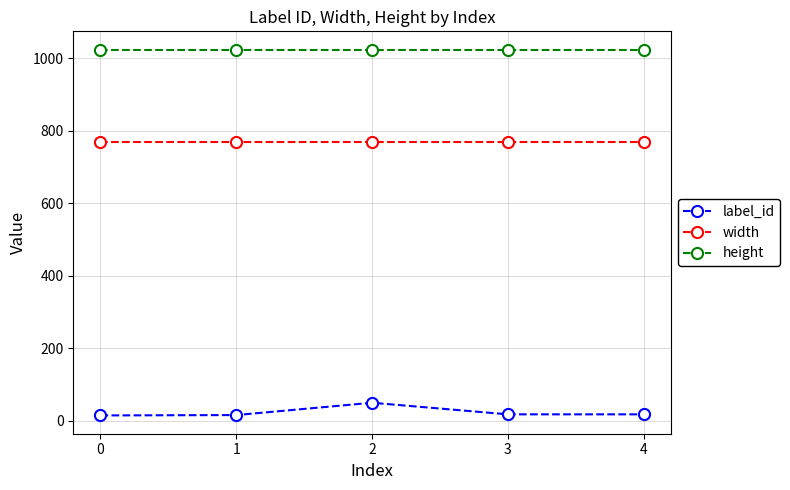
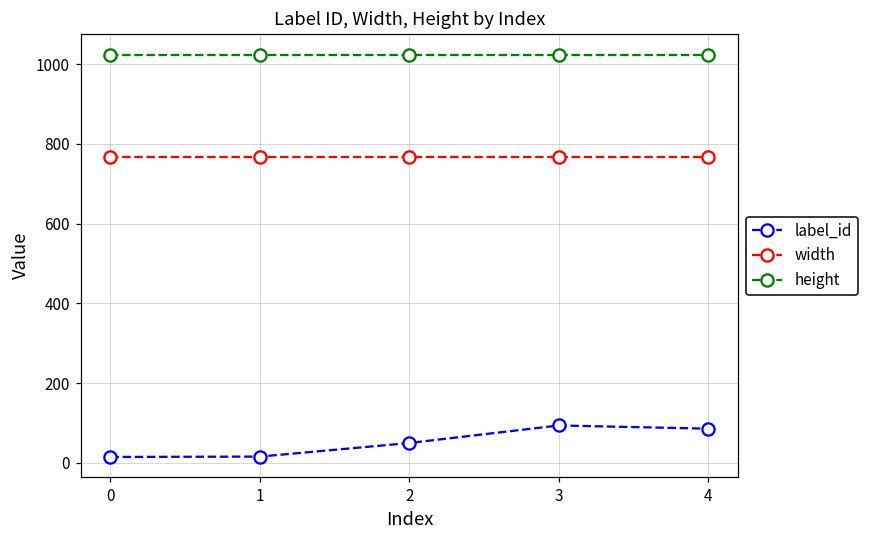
  {
    "label_id": {
      "0": 20,
      "1": 20,
      "2": 50,
-     "3": 20,
-     "4": 20
+     "3": 90,
+     "4": 90
    },
    "width": {
      "0": 770,
      "1": 770,
      "2": 770,
      "3": 770,
      "4": 770
    },
    "height": {
      "0": 1020,
      "1": 1020,
      "2": 1020,
      "3": 1020,
      "4": 1020
    }
  }
